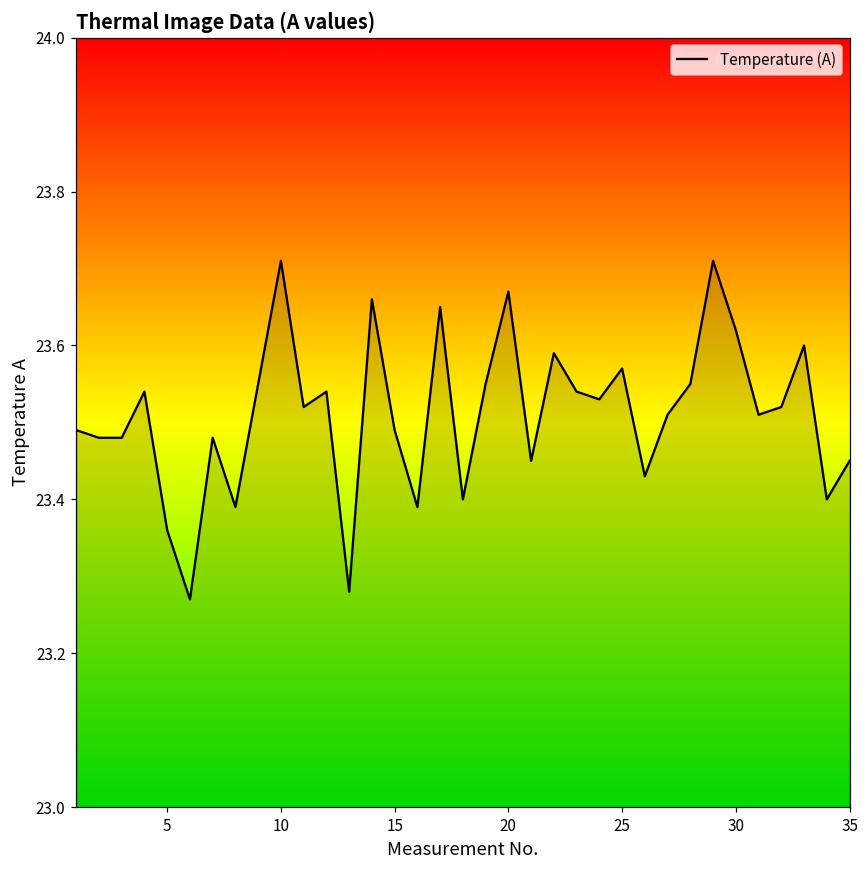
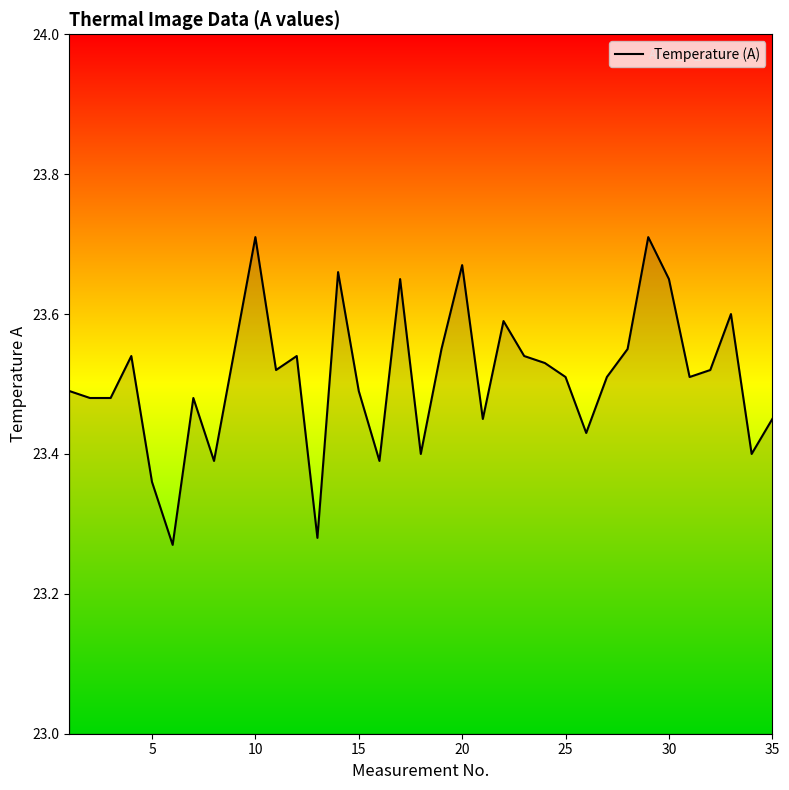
  {
    "5": 23.36,
    "10": 23.71,
    "15": 23.49,
    "20": 23.67,
-   "25": 23.57,
-   "30": 23.62,
+   "25": 23.51,
+   "30": 23.65,
    "35": 23.45
  }
